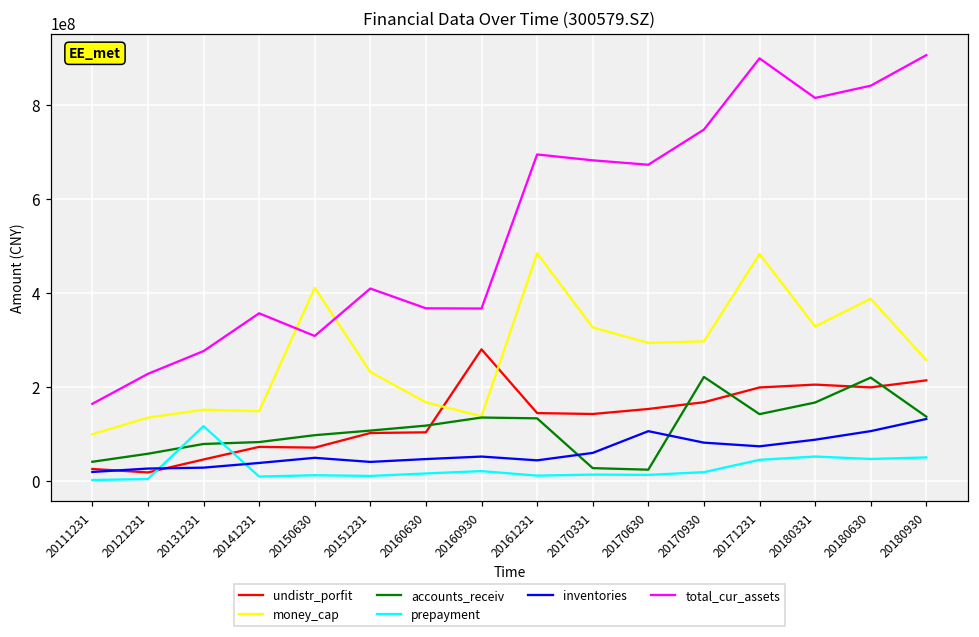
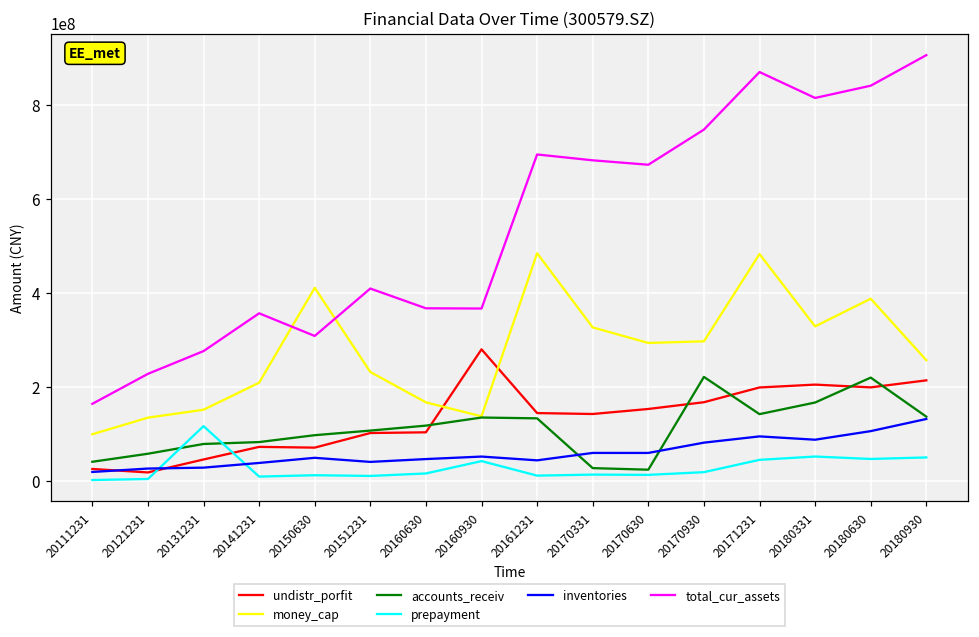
  {
    "undistr_porfit": {
      "20111231": 20000000,
      "20121231": 20000000,
      "20131231": 40000000,
      "20141231": 70000000,
      "20150630": 70000000,
      "20160630": 100000000,
      "20160930": 280000000,
      "20161231": 140000000,
      "20170331": 140000000,
      "20170630": 150000000,
      "20170930": 170000000,
      "20171231": 200000000,
      "20180331": 200000000,
      "20180630": 200000000,
      "20180930": 210000000
    },
    "money_cap": {
      "20111231": 100000000,
      "20121231": 130000000,
      "20131231": 150000000,
-     "20141231": 150000000,
+     "20141231": 210000000,
      "20150630": 410000000,
      "20151231": 230000000,
      "20160630": 170000000,
      "20161231": 480000000,
      "20170331": 330000000,
      "20170630": 290000000,
      "20170930": 300000000,
      "20171231": 480000000,
      "20180331": 330000000,
      "20180630": 390000000,
      "20180930": 260000000
    },
    "accounts_receiv": {
      "20111231": 40000000,
      "20121231": 60000000,
      "20131231": 80000000,
      "20141231": 80000000,
      "20150630": 100000000,
      "20160630": 120000000,
      "20161231": 130000000,
      "20170331": 30000000,
      "20170630": 20000000,
      "20170930": 220000000,
      "20171231": 140000000,
      "20180331": 170000000,
      "20180630": 220000000
    },
    "prepayment": {
      "20111231": 0,
      "20121231": 0,
      "20131231": 120000000,
      "20141231": 10000000,
      "20150630": 10000000,
      "20151231": 10000000,
      "20160630": 20000000,
-     "20160930": 20000000,
+     "20160930": 40000000,
      "20161231": 10000000,
      "20170331": 10000000,
      "20170630": 10000000,
      "20170930": 20000000,
      "20171231": 40000000,
      "20180331": 50000000,
      "20180630": 50000000,
      "20180930": 50000000
    },
    "inventories": {
      "20111231": 20000000,
      "20121231": 30000000,
      "20131231": 30000000,
      "20141231": 40000000,
      "20150630": 50000000,
      "20151231": 40000000,
      "20160630": 50000000,
      "20160930": 50000000,
      "20161231": 40000000,
      "20170331": 60000000,
-     "20170630": 110000000,
+     "20170630": 60000000,
      "20170930": 80000000,
-     "20171231": 70000000,
+     "20171231": 90000000,
      "20180331": 90000000,
      "20180630": 110000000
    },
    "total_cur_assets": {
      "20111231": 160000000,
      "20121231": 230000000,
      "20131231": 280000000,
      "20141231": 360000000,
      "20150630": 310000000,
      "20151231": 410000000,
      "20160630": 370000000,
      "20160930": 370000000,
      "20161231": 700000000,
      "20170331": 680000000,
      "20170630": 670000000,
      "20170930": 750000000,
-     "20171231": 900000000,
+     "20171231": 870000000,
      "20180331": 820000000,
      "20180630": 840000000,
      "20180930": 910000000
    }
  }
